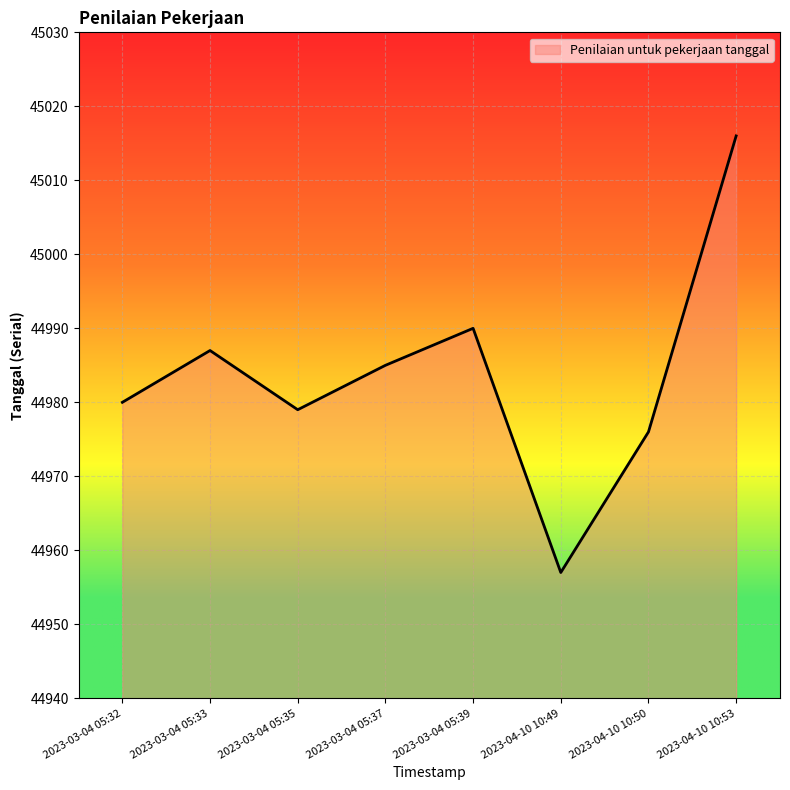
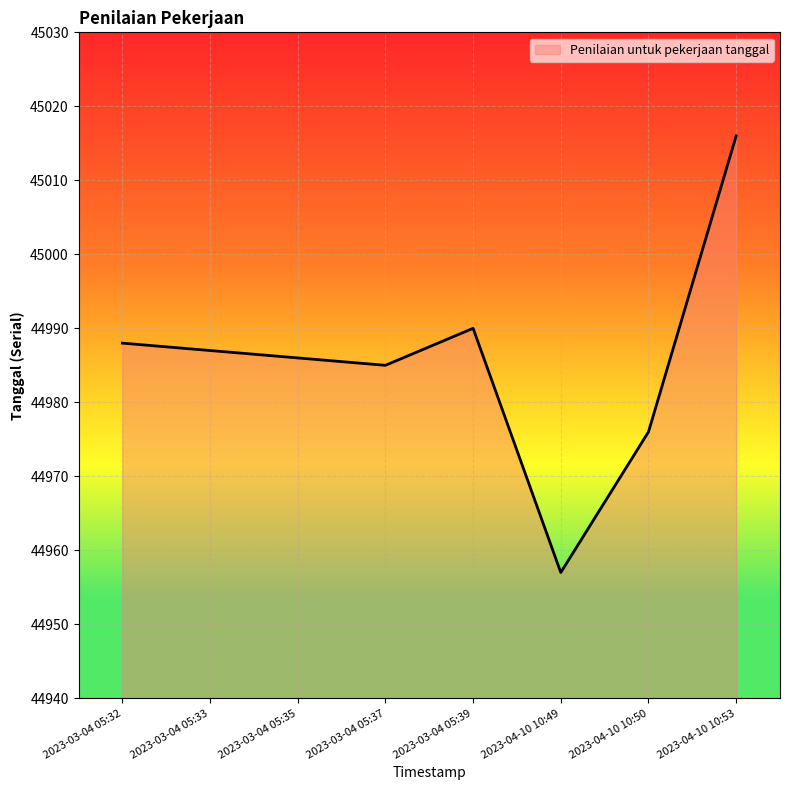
  {
-   "2023-03-04 05:32": 44980,
+   "2023-03-04 05:32": 44988,
    "2023-03-04 05:33": 44987,
-   "2023-03-04 05:35": 44979,
+   "2023-03-04 05:35": 44986,
    "2023-03-04 05:37": 44985,
    "2023-03-04 05:39": 44990,
    "2023-04-10 10:49": 44957,
    "2023-04-10 10:50": 44976,
    "2023-04-10 10:53": 45016
  }
